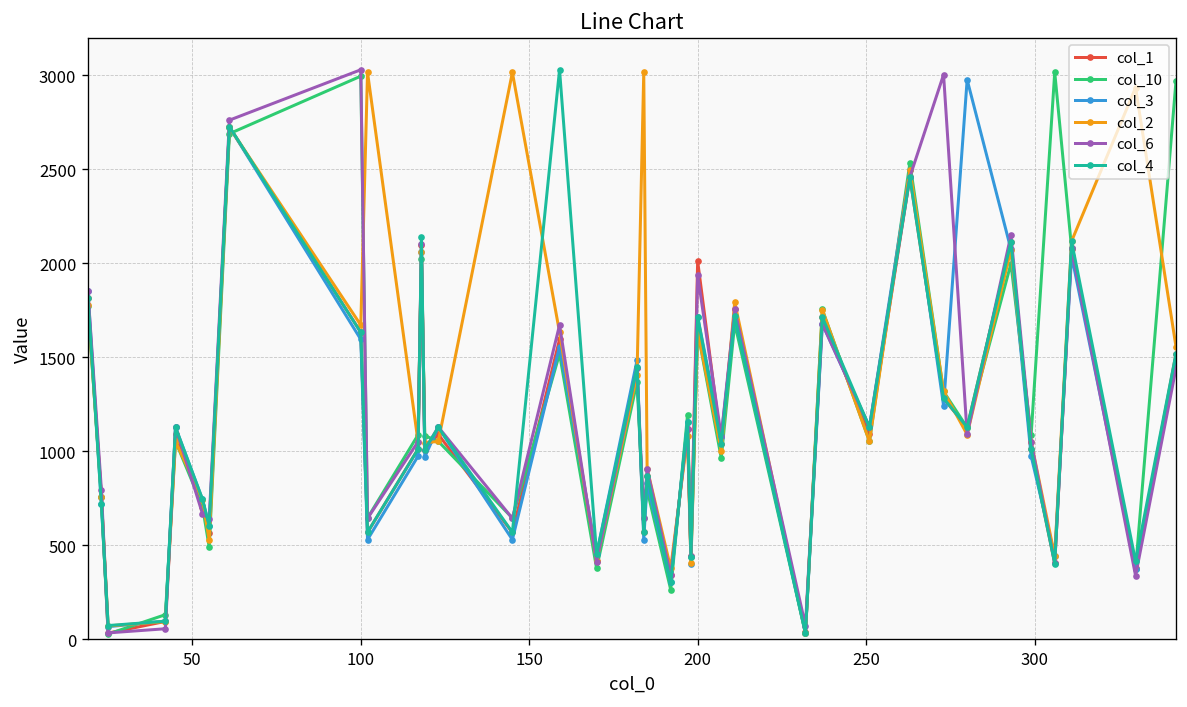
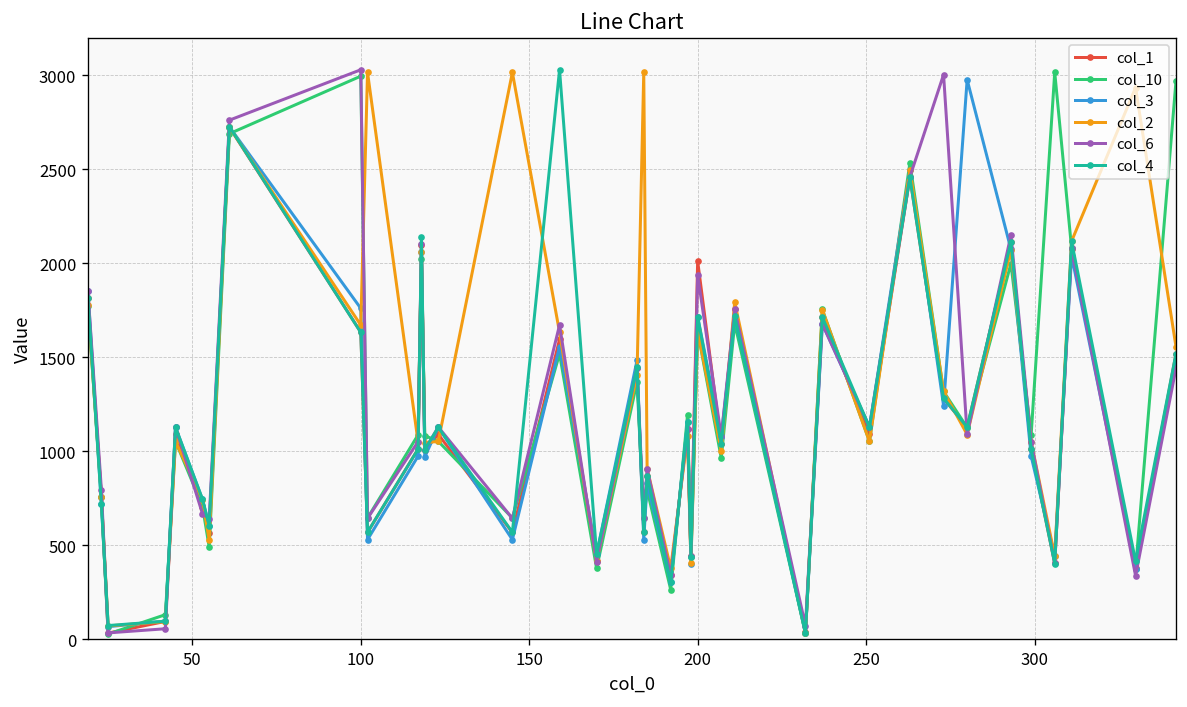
  {
    "col_1": {
      "200": 2010
    },
    "col_3": {
-     "100": 1600
+     "100": 1760
    },
    "col_2": {
      "100": 1670
    },
    "col_6": {
      "100": 3030,
      "200": 1940
    }
  }
